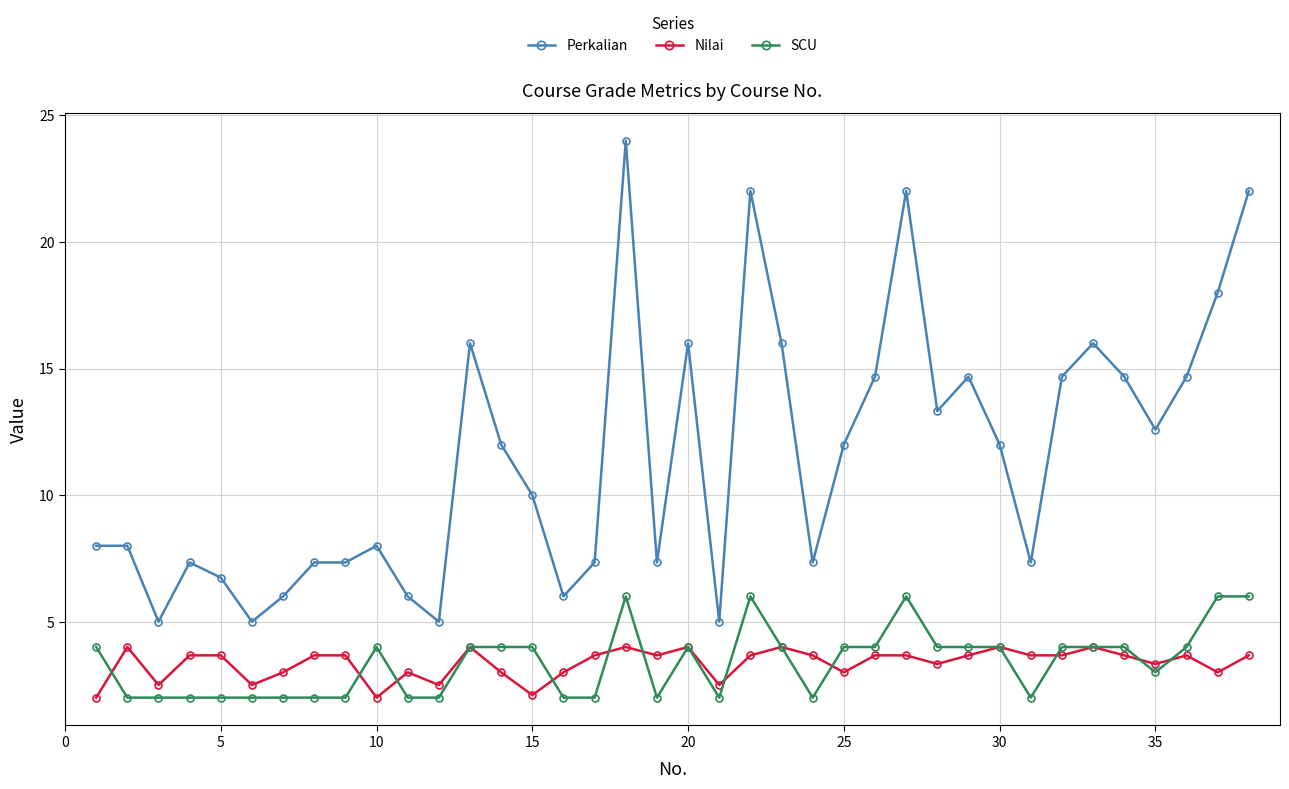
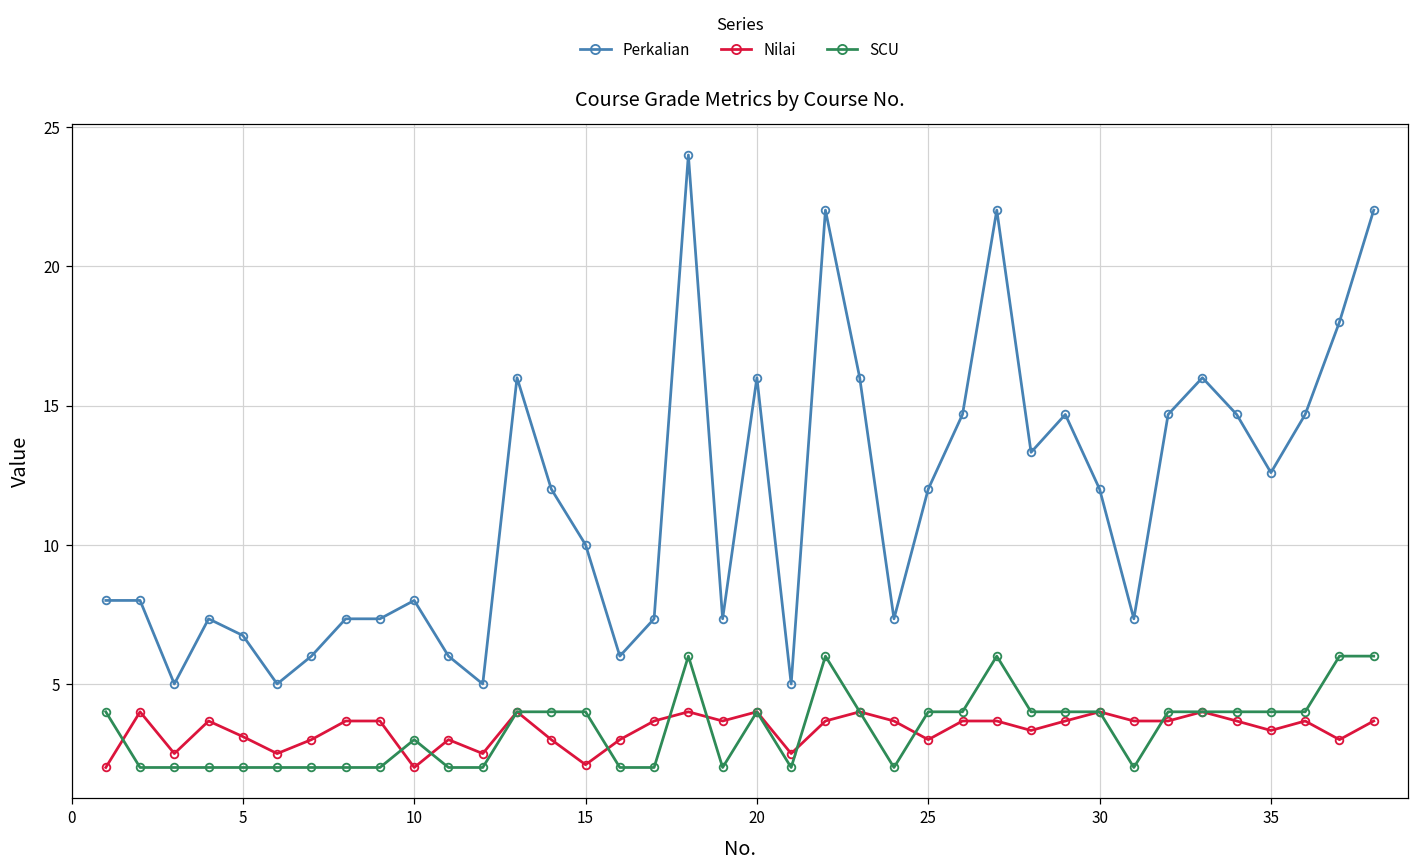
  {
    "Perkalian": {
      "5": 6.7,
      "10": 8.0,
      "15": 10.0,
      "20": 16.0,
      "25": 12.0,
      "30": 12.0,
      "35": 12.6
    },
    "Nilai": {
-     "5": 3.7,
+     "5": 3.1,
      "10": 2.0,
      "15": 2.1,
      "25": 3.0,
      "35": 3.3
    },
    "SCU": {
      "5": 2,
-     "10": 4,
+     "10": 3,
      "15": 4,
      "25": 4,
-     "35": 3
+     "35": 4
    }
  }
